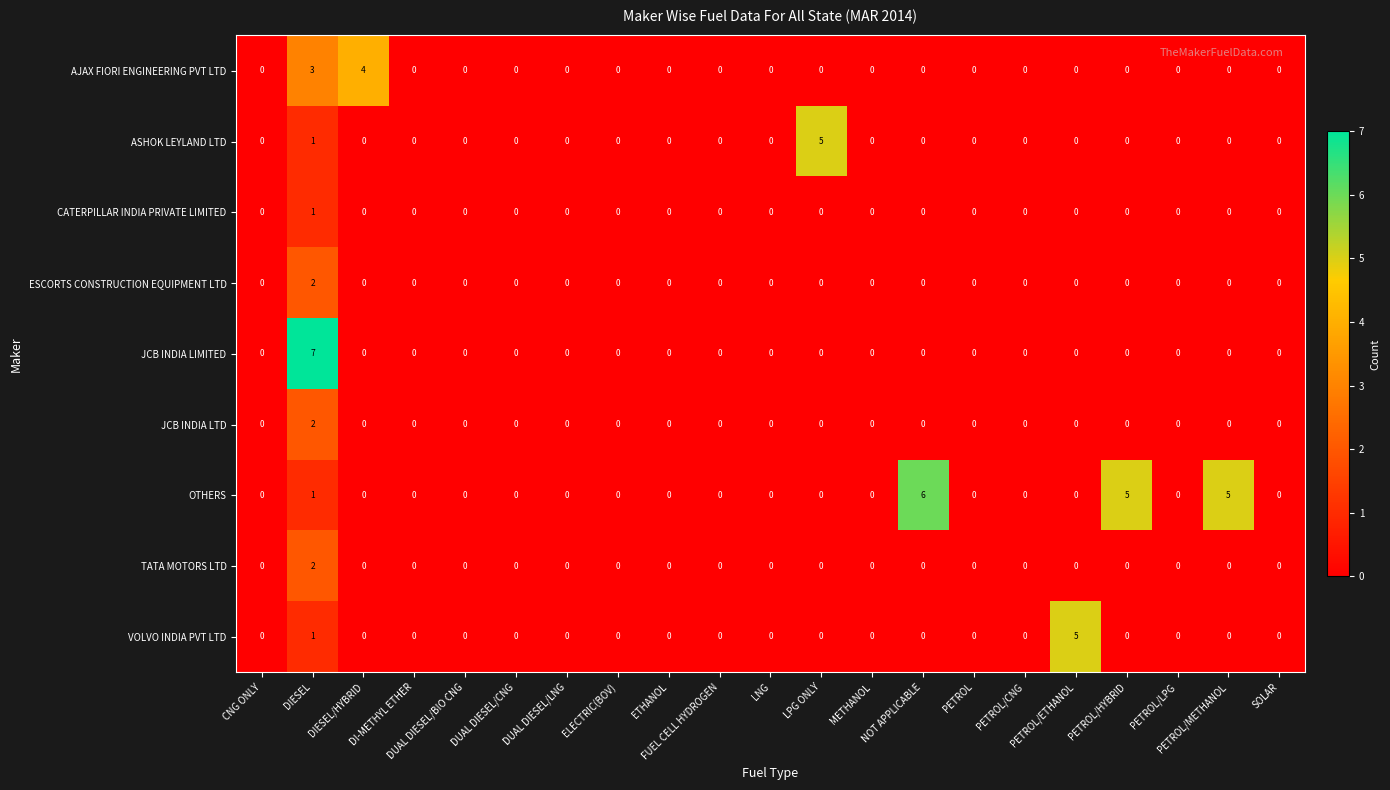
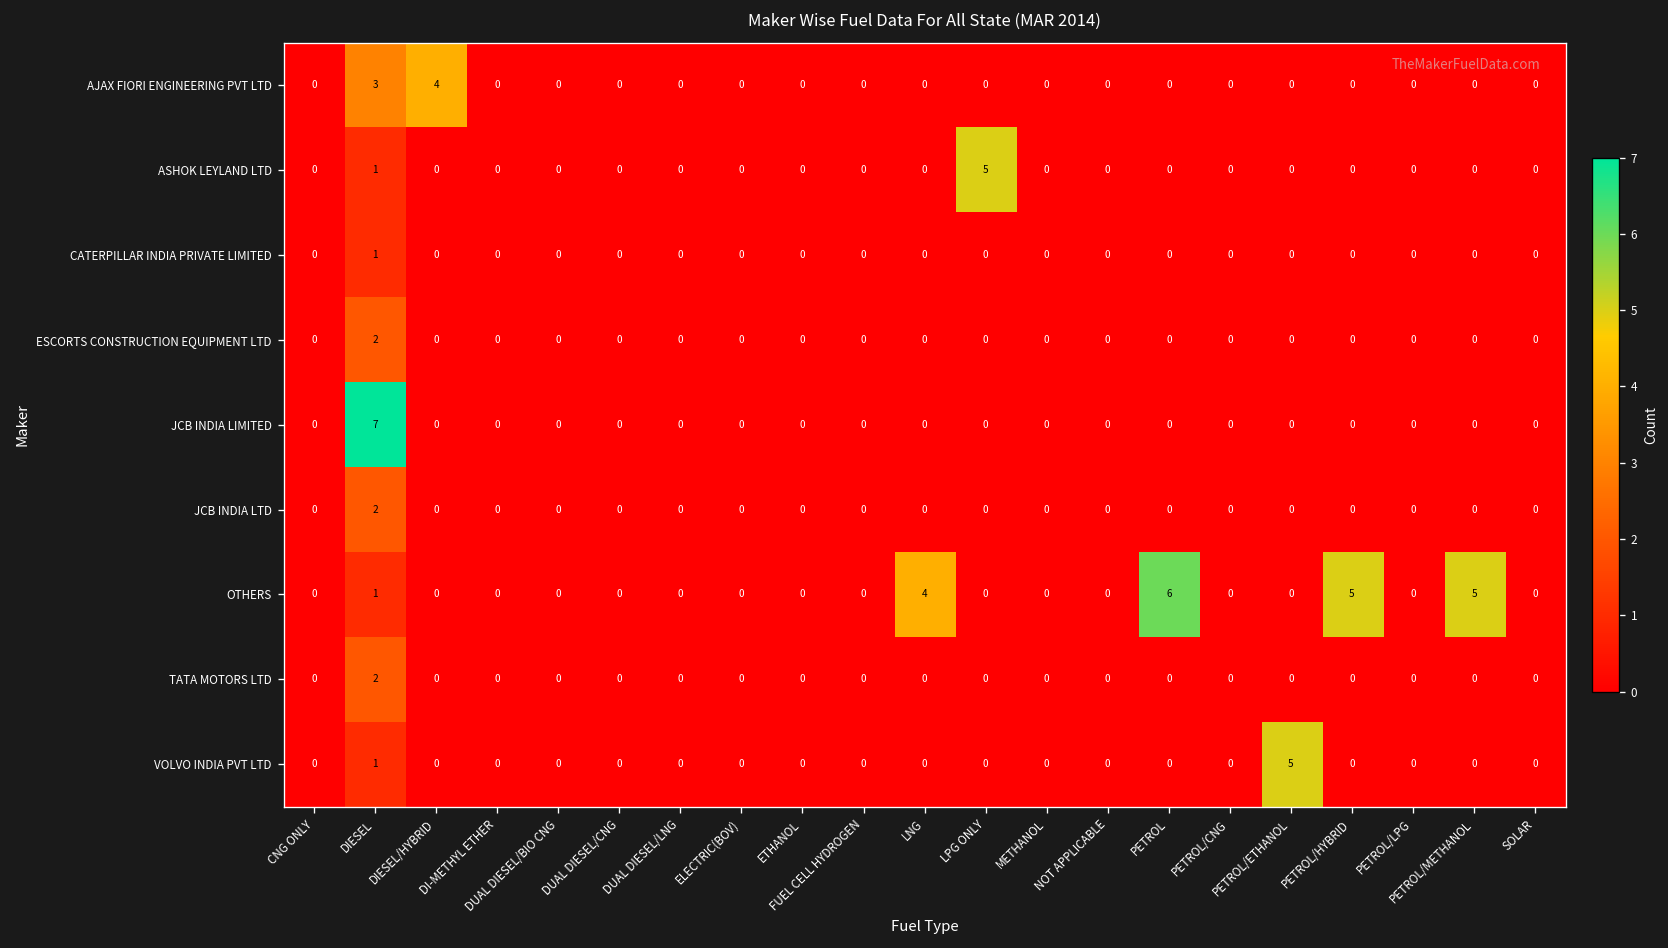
  {
    "AJAX FIORI ENGINEERING PVT LTD": {
      "CNG ONLY": 0,
      "DIESEL": 3,
      "DIESEL/HYBRID": 4,
      "DI-METHYL ETHER": 0,
      "DUAL DIESEL/BIO CNG": 0,
      "DUAL DIESEL/CNG": 0,
      "DUAL DIESEL/LNG": 0,
      "ELECTRIC(BOV)": 0,
      "ETHANOL": 0,
      "FUEL CELL HYDROGEN": 0,
      "LNG": 0,
      "LPG ONLY": 0,
      "METHANOL": 0,
      "NOT APPLICABLE": 0,
      "PETROL": 0,
      "PETROL/CNG": 0,
      "PETROL/ETHANOL": 0,
      "PETROL/HYBRID": 0,
      "PETROL/LPG": 0,
      "SOLAR": 0
    },
    "ASHOK LEYLAND LTD": {
      "CNG ONLY": 0,
      "DIESEL": 1,
      "DIESEL/HYBRID": 0,
      "DI-METHYL ETHER": 0,
      "DUAL DIESEL/BIO CNG": 0,
      "DUAL DIESEL/CNG": 0,
      "DUAL DIESEL/LNG": 0,
      "ELECTRIC(BOV)": 0,
      "ETHANOL": 0,
      "FUEL CELL HYDROGEN": 0,
      "LNG": 0,
      "LPG ONLY": 5,
      "METHANOL": 0,
      "NOT APPLICABLE": 0,
      "PETROL": 0,
      "PETROL/CNG": 0,
      "PETROL/ETHANOL": 0,
      "PETROL/HYBRID": 0,
      "PETROL/LPG": 0,
      "PETROL/METHANOL": 0,
      "SOLAR": 0
    },
    "CATERPILLAR INDIA PRIVATE LIMITED": {
      "CNG ONLY": 0,
      "DIESEL": 1,
      "DIESEL/HYBRID": 0,
      "DI-METHYL ETHER": 0,
      "DUAL DIESEL/BIO CNG": 0,
      "DUAL DIESEL/CNG": 0,
      "DUAL DIESEL/LNG": 0,
      "ELECTRIC(BOV)": 0,
      "ETHANOL": 0,
      "FUEL CELL HYDROGEN": 0,
      "LNG": 0,
      "LPG ONLY": 0,
      "METHANOL": 0,
      "NOT APPLICABLE": 0,
      "PETROL": 0,
      "PETROL/CNG": 0,
      "PETROL/ETHANOL": 0,
      "PETROL/HYBRID": 0,
      "PETROL/LPG": 0,
      "PETROL/METHANOL": 0,
      "SOLAR": 0
    },
    "ESCORTS CONSTRUCTION EQUIPMENT LTD": {
      "CNG ONLY": 0,
      "DIESEL": 2,
      "DIESEL/HYBRID": 0,
      "DI-METHYL ETHER": 0,
      "DUAL DIESEL/BIO CNG": 0,
      "DUAL DIESEL/CNG": 0,
      "DUAL DIESEL/LNG": 0,
      "ELECTRIC(BOV)": 0,
      "ETHANOL": 0,
      "FUEL CELL HYDROGEN": 0,
      "LNG": 0,
      "LPG ONLY": 0,
      "METHANOL": 0,
      "NOT APPLICABLE": 0,
      "PETROL": 0,
      "PETROL/CNG": 0,
      "PETROL/ETHANOL": 0,
      "PETROL/HYBRID": 0,
      "PETROL/LPG": 0,
      "PETROL/METHANOL": 0,
      "SOLAR": 0
    },
    "JCB INDIA LIMITED": {
      "CNG ONLY": 0,
      "DIESEL": 7,
      "DIESEL/HYBRID": 0,
      "DI-METHYL ETHER": 0,
      "DUAL DIESEL/BIO CNG": 0,
      "DUAL DIESEL/CNG": 0,
      "DUAL DIESEL/LNG": 0,
      "ELECTRIC(BOV)": 0,
      "ETHANOL": 0,
      "FUEL CELL HYDROGEN": 0,
      "LNG": 0,
      "LPG ONLY": 0,
      "METHANOL": 0,
      "NOT APPLICABLE": 0,
      "PETROL": 0,
      "PETROL/CNG": 0,
      "PETROL/ETHANOL": 0,
      "PETROL/HYBRID": 0,
      "PETROL/LPG": 0,
      "PETROL/METHANOL": 0,
      "SOLAR": 0
    },
    "JCB INDIA LTD": {
      "CNG ONLY": 0,
      "DIESEL": 2,
      "DIESEL/HYBRID": 0,
      "DI-METHYL ETHER": 0,
      "DUAL DIESEL/BIO CNG": 0,
      "DUAL DIESEL/CNG": 0,
      "DUAL DIESEL/LNG": 0,
      "ELECTRIC(BOV)": 0,
      "ETHANOL": 0,
      "FUEL CELL HYDROGEN": 0,
      "LNG": 0,
      "LPG ONLY": 0,
      "METHANOL": 0,
      "NOT APPLICABLE": 0,
      "PETROL": 0,
      "PETROL/CNG": 0,
      "PETROL/ETHANOL": 0,
      "PETROL/HYBRID": 0,
      "PETROL/LPG": 0,
      "PETROL/METHANOL": 0,
      "SOLAR": 0
    },
    "OTHERS": {
      "CNG ONLY": 0,
      "DIESEL": 1,
      "DIESEL/HYBRID": 0,
      "DI-METHYL ETHER": 0,
      "DUAL DIESEL/BIO CNG": 0,
      "DUAL DIESEL/CNG": 0,
      "DUAL DIESEL/LNG": 0,
      "ELECTRIC(BOV)": 0,
      "ETHANOL": 0,
      "FUEL CELL HYDROGEN": 0,
-     "LNG": 0,
+     "LNG": 4,
      "LPG ONLY": 0,
      "METHANOL": 0,
-     "NOT APPLICABLE": 6,
-     "PETROL": 0,
+     "NOT APPLICABLE": 0,
+     "PETROL": 6,
      "PETROL/CNG": 0,
      "PETROL/ETHANOL": 0,
      "PETROL/HYBRID": 5,
      "PETROL/LPG": 0,
      "PETROL/METHANOL": 5,
      "SOLAR": 0
    },
    "TATA MOTORS LTD": {
      "CNG ONLY": 0,
      "DIESEL": 2,
      "DIESEL/HYBRID": 0,
      "DI-METHYL ETHER": 0,
      "DUAL DIESEL/BIO CNG": 0,
      "DUAL DIESEL/CNG": 0,
      "DUAL DIESEL/LNG": 0,
      "ELECTRIC(BOV)": 0,
      "ETHANOL": 0,
      "FUEL CELL HYDROGEN": 0,
      "LNG": 0,
      "LPG ONLY": 0,
      "METHANOL": 0,
      "NOT APPLICABLE": 0,
      "PETROL": 0,
      "PETROL/CNG": 0,
      "PETROL/ETHANOL": 0,
      "PETROL/HYBRID": 0,
      "PETROL/LPG": 0,
      "PETROL/METHANOL": 0,
      "SOLAR": 0
    },
    "VOLVO INDIA PVT LTD": {
      "CNG ONLY": 0,
      "DIESEL": 1,
      "DIESEL/HYBRID": 0,
      "DI-METHYL ETHER": 0,
      "DUAL DIESEL/BIO CNG": 0,
      "DUAL DIESEL/CNG": 0,
      "DUAL DIESEL/LNG": 0,
      "ELECTRIC(BOV)": 0,
      "ETHANOL": 0,
      "FUEL CELL HYDROGEN": 0,
      "LNG": 0,
      "LPG ONLY": 0,
      "METHANOL": 0,
      "NOT APPLICABLE": 0,
      "PETROL": 0,
      "PETROL/CNG": 0,
      "PETROL/ETHANOL": 5,
      "PETROL/HYBRID": 0,
      "PETROL/LPG": 0,
      "PETROL/METHANOL": 0,
      "SOLAR": 0
    }
  }
